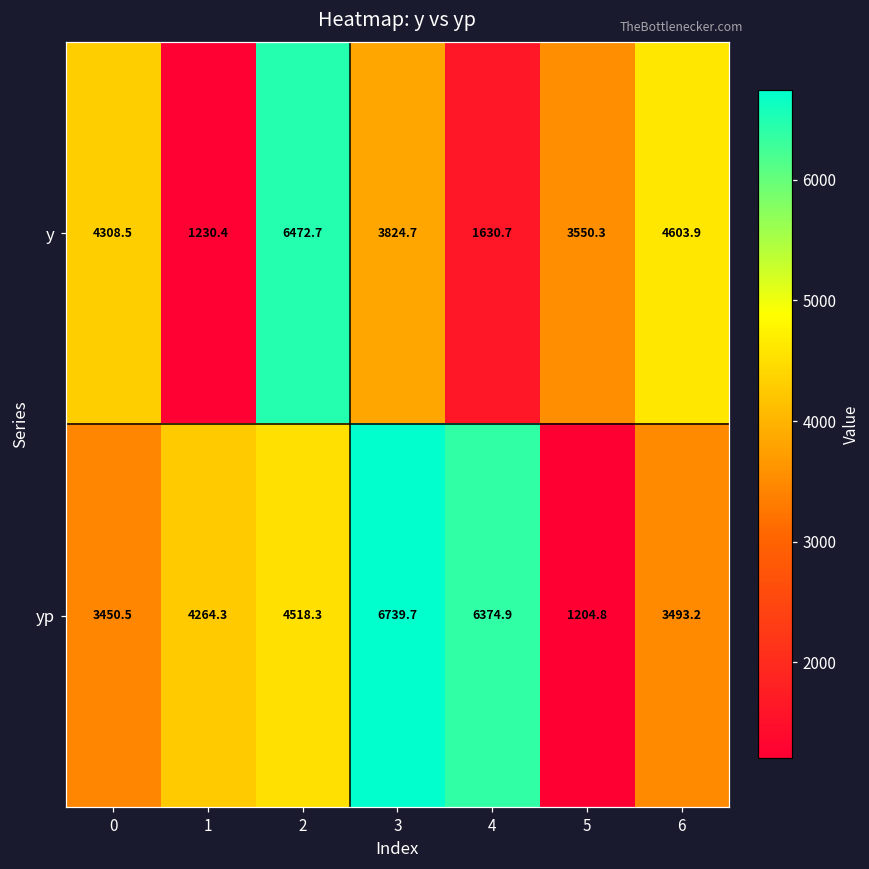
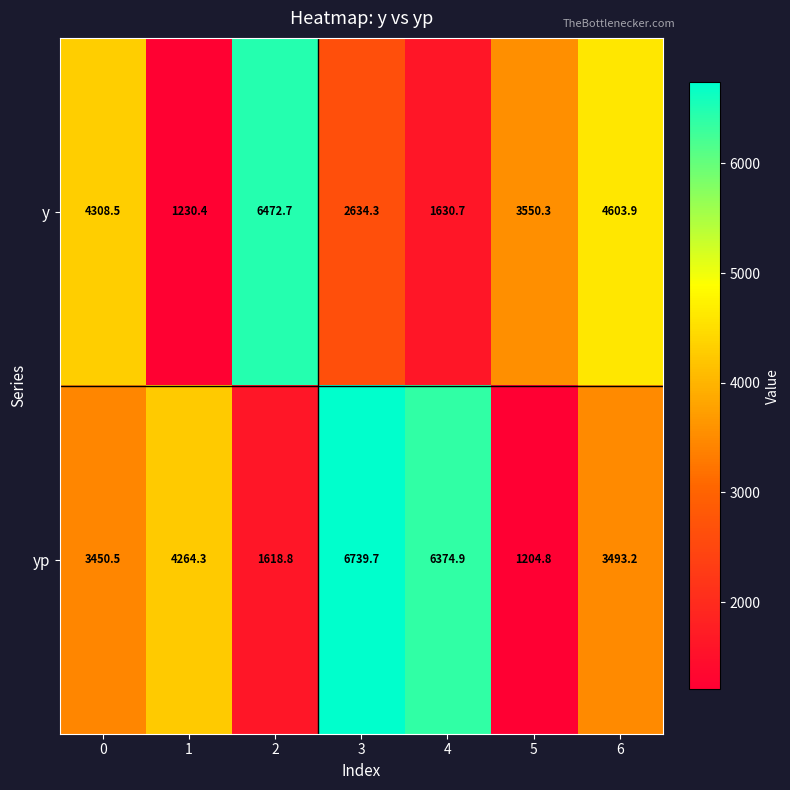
  {
    "y": {
      "0": 4308.5,
      "1": 1230.4,
      "2": 6472.7,
-     "3": 3824.7,
+     "3": 2634.3,
      "4": 1630.7,
      "5": 3550.3,
      "6": 4603.9
    },
    "yp": {
      "0": 3450.5,
      "1": 4264.3,
-     "2": 4518.3,
+     "2": 1618.8,
      "3": 6739.7,
      "4": 6374.9,
      "5": 1204.8,
      "6": 3493.2
    }
  }
